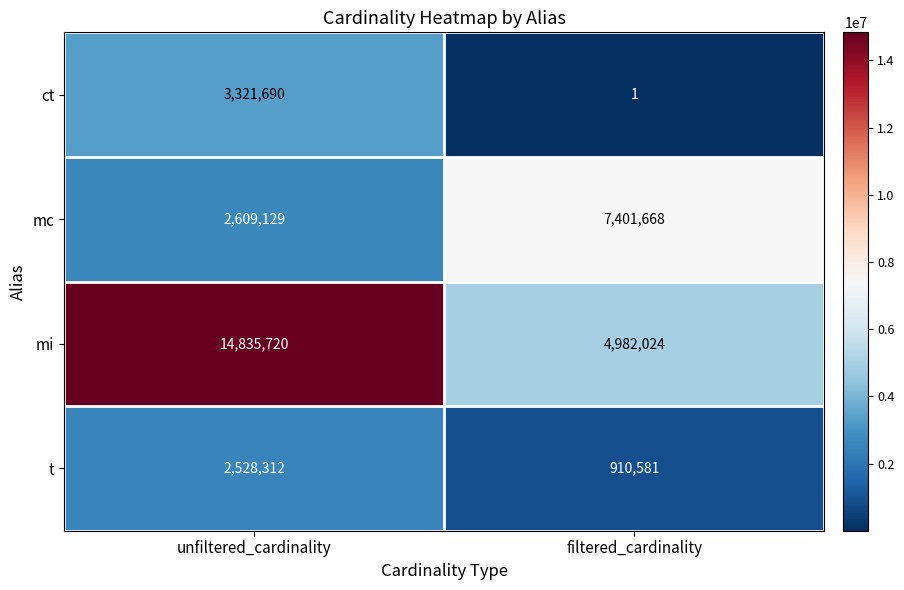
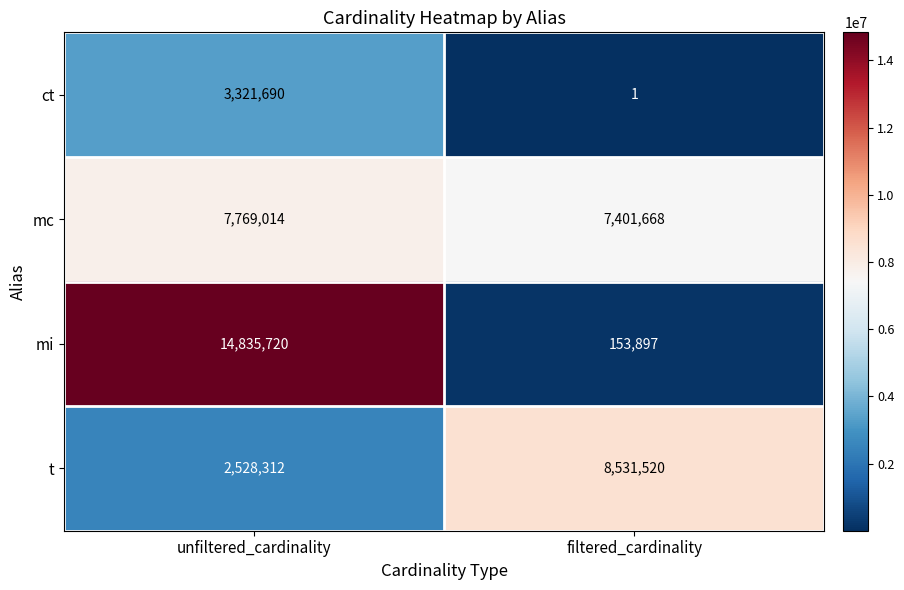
  {
    "ct": {
      "unfiltered_cardinality": "3,321,690",
      "filtered_cardinality": "1"
    },
    "mc": {
-     "unfiltered_cardinality": "2,609,129",
+     "unfiltered_cardinality": "7,769,014",
      "filtered_cardinality": "7,401,668"
    },
    "mi": {
      "unfiltered_cardinality": "14,835,720",
-     "filtered_cardinality": "4,982,024"
+     "filtered_cardinality": "153,897"
    },
    "t": {
      "unfiltered_cardinality": "2,528,312",
-     "filtered_cardinality": "910,581"
+     "filtered_cardinality": "8,531,520"
    }
  }
